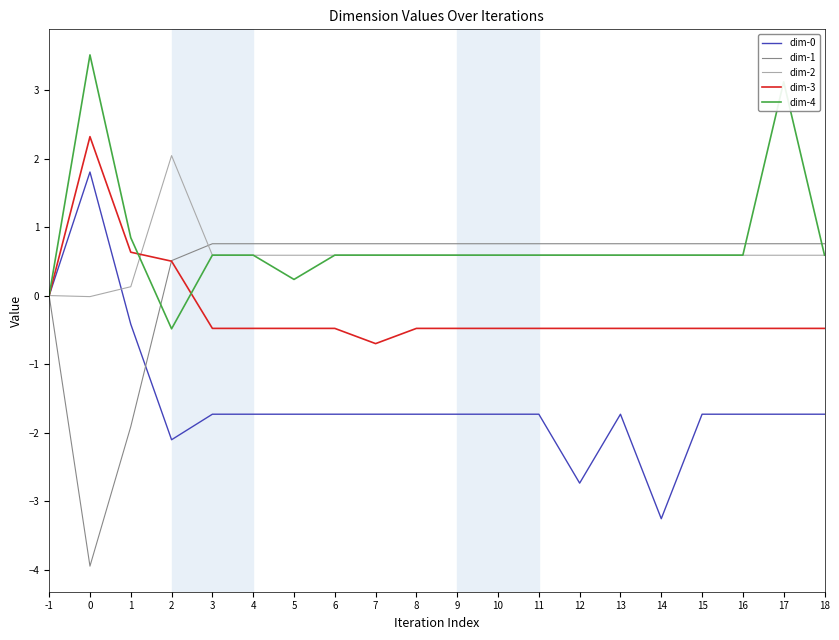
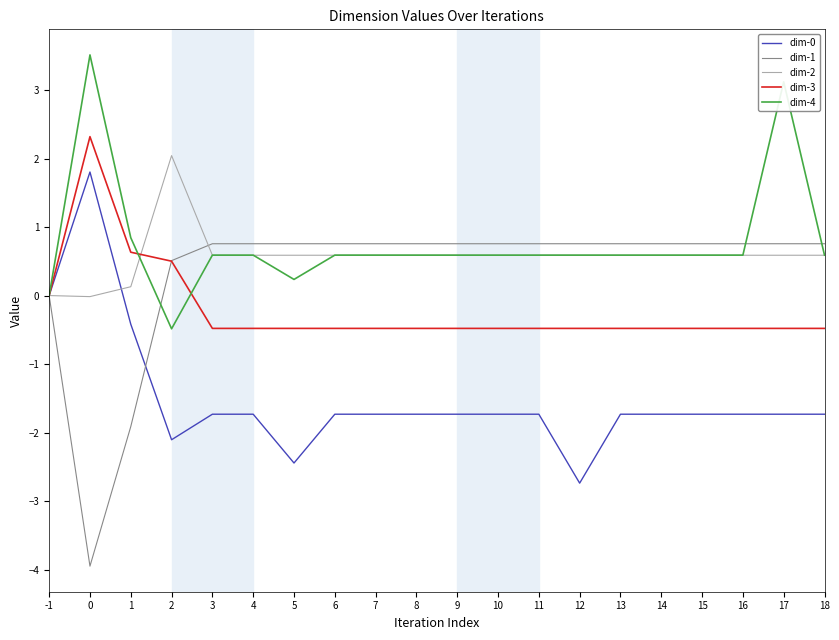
  {
    "dim-0": {
      "0": 1.8,
      "1": -0.4,
      "2": -2.1,
      "3": -1.7,
      "4": -1.7,
-     "5": -1.7,
+     "5": -2.4,
      "6": -1.7,
      "7": -1.7,
      "8": -1.7,
      "9": -1.7,
      "10": -1.7,
      "11": -1.7,
      "12": -2.7,
      "13": -1.7,
-     "14": -3.3,
+     "14": -1.7,
      "15": -1.7,
      "16": -1.7,
      "17": -1.7,
      "18": -1.7
    },
    "dim-3": {
      "0": 2.3,
      "1": 0.6,
      "3": -0.5,
      "4": -0.5,
      "5": -0.5,
      "6": -0.5,
-     "7": -0.7,
+     "7": -0.5,
      "8": -0.5,
      "9": -0.5,
      "10": -0.5,
      "11": -0.5,
      "12": -0.5,
      "13": -0.5,
      "14": -0.5,
      "15": -0.5,
      "16": -0.5,
      "17": -0.5,
      "18": -0.5
    },
    "dim-4": {
      "0": 3.5,
      "1": 0.8,
      "2": -0.5,
      "5": 0.2
    }
  }
